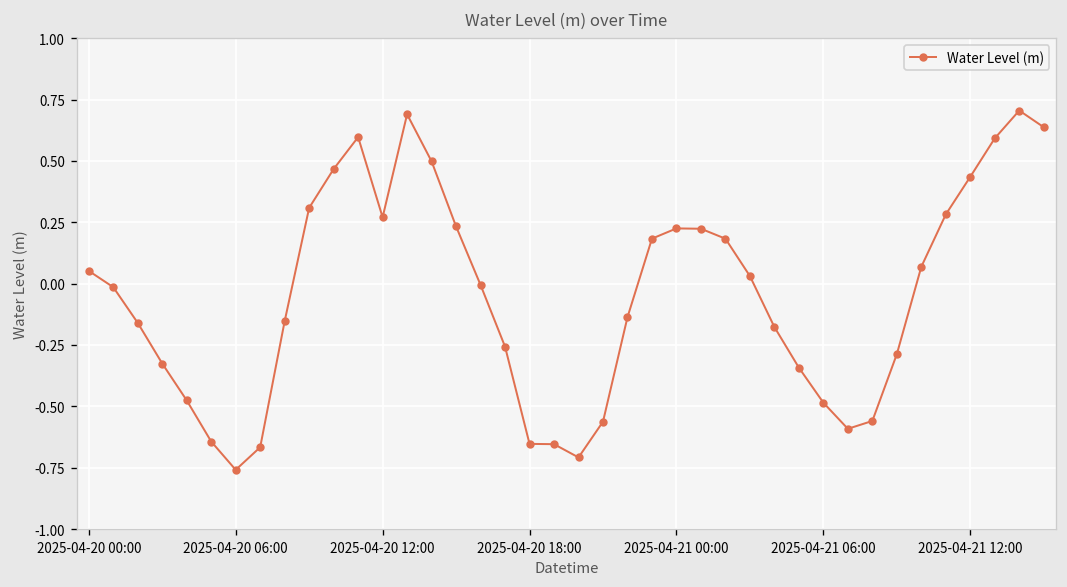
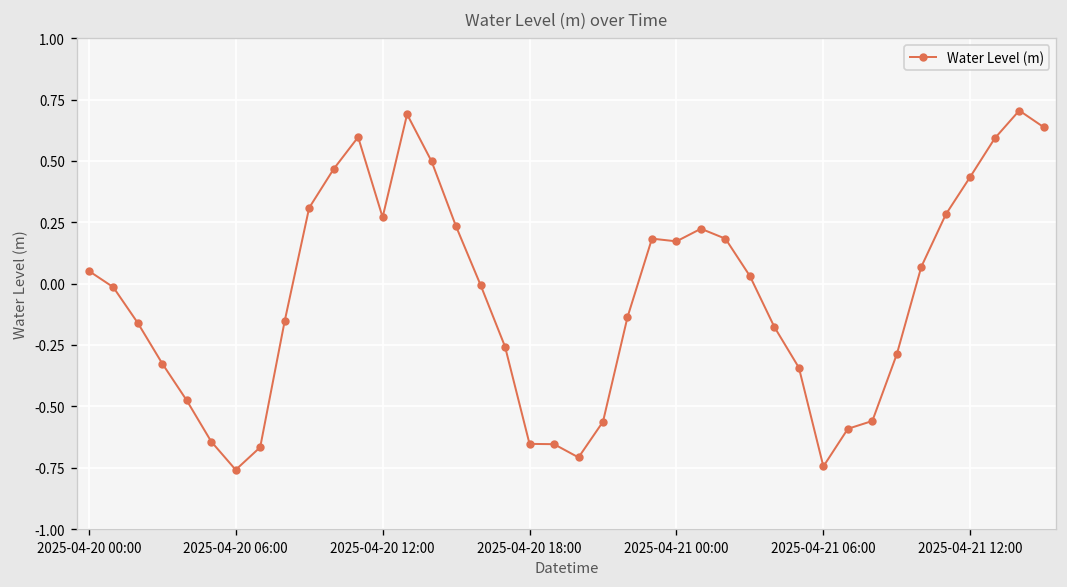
  {
    "2025-04-20 00:00": 0.05,
    "2025-04-20 06:00": -0.76,
    "2025-04-20 12:00": 0.27,
    "2025-04-20 18:00": -0.65,
-   "2025-04-21 00:00": 0.23,
-   "2025-04-21 06:00": -0.49,
+   "2025-04-21 00:00": 0.17,
+   "2025-04-21 06:00": -0.74,
    "2025-04-21 12:00": 0.44
  }
